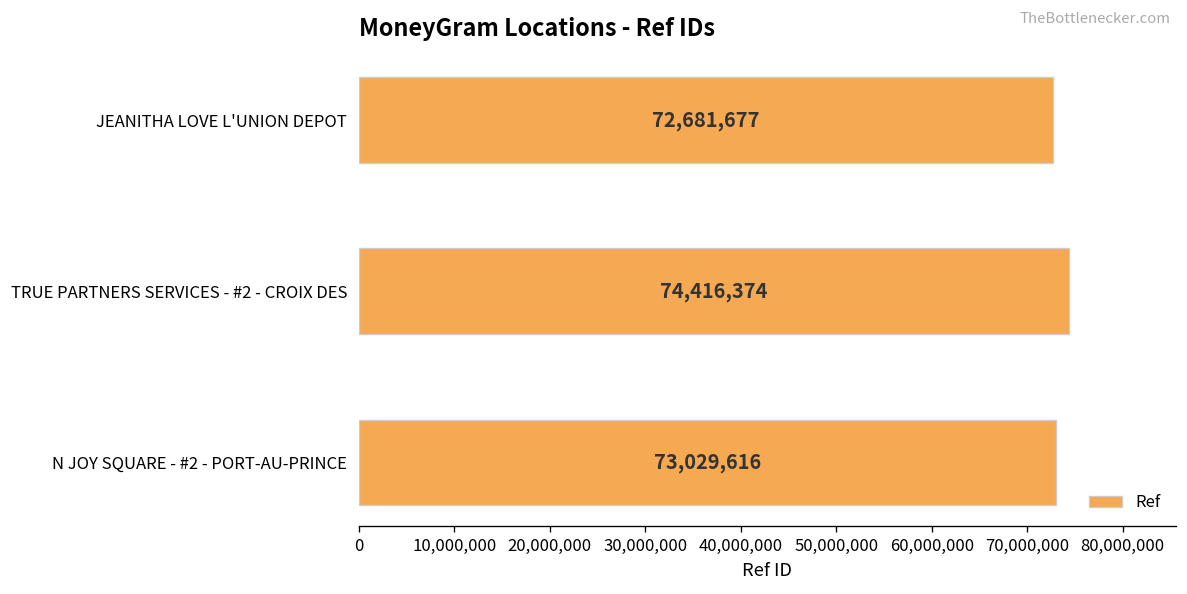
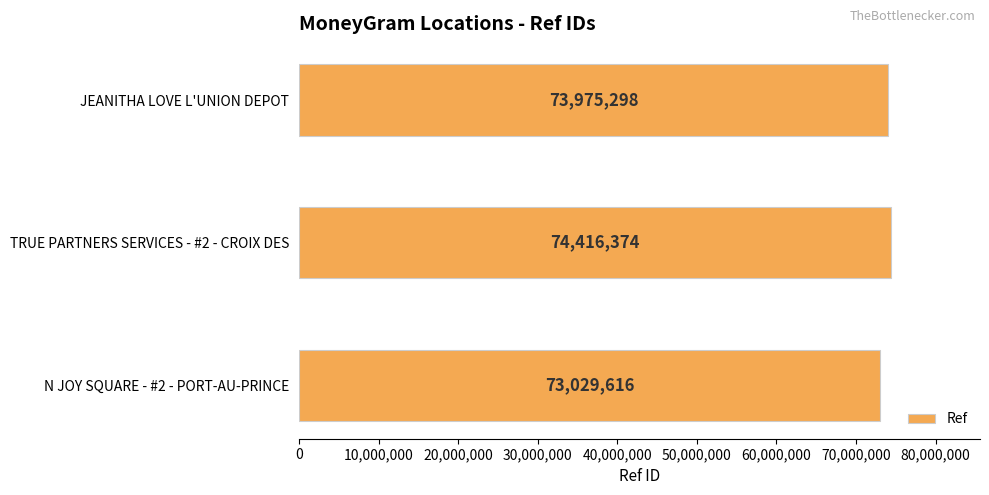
  {
-   "JEANITHA LOVE L'UNION DEPOT": "72,681,677",
+   "JEANITHA LOVE L'UNION DEPOT": "73,975,298",
    "TRUE PARTNERS SERVICES - #2 - CROIX DES": "74,416,374",
    "N JOY SQUARE - #2 - PORT-AU-PRINCE": "73,029,616"
  }
